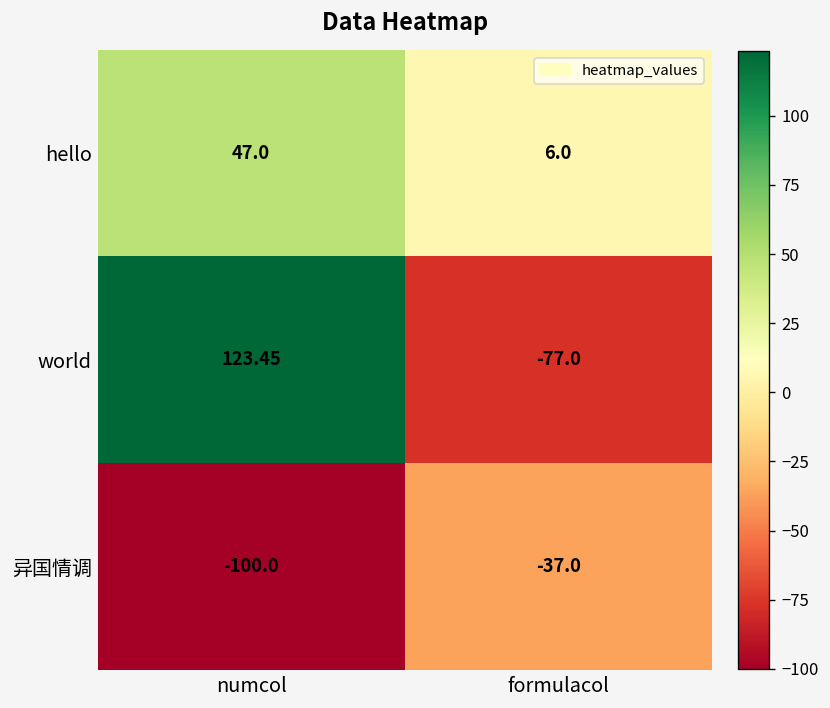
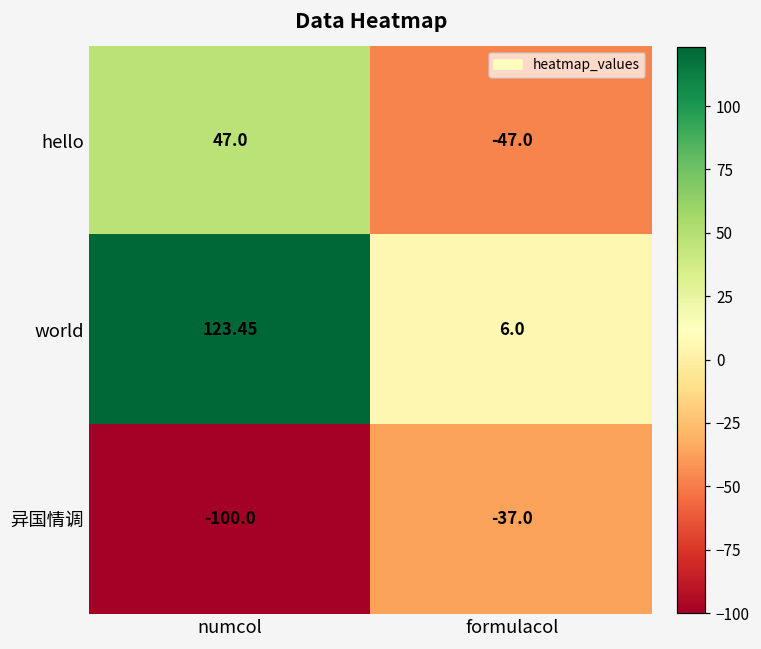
  {
    "hello": {
      "numcol": 47.0,
-     "formulacol": 6.0
+     "formulacol": -47.0
    },
    "world": {
      "numcol": 123.45,
-     "formulacol": -77.0
+     "formulacol": 6.0
    },
    "异国情调": {
      "numcol": -100.0,
      "formulacol": -37.0
    }
  }
